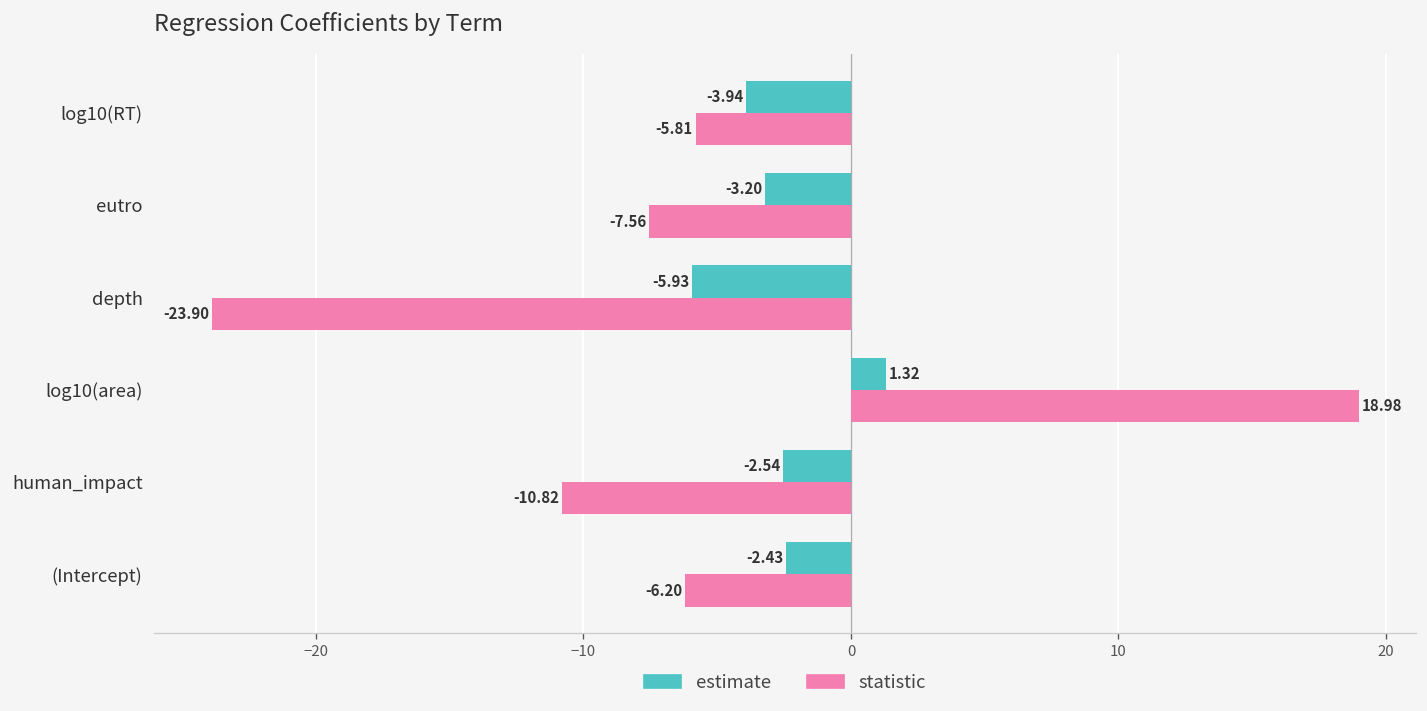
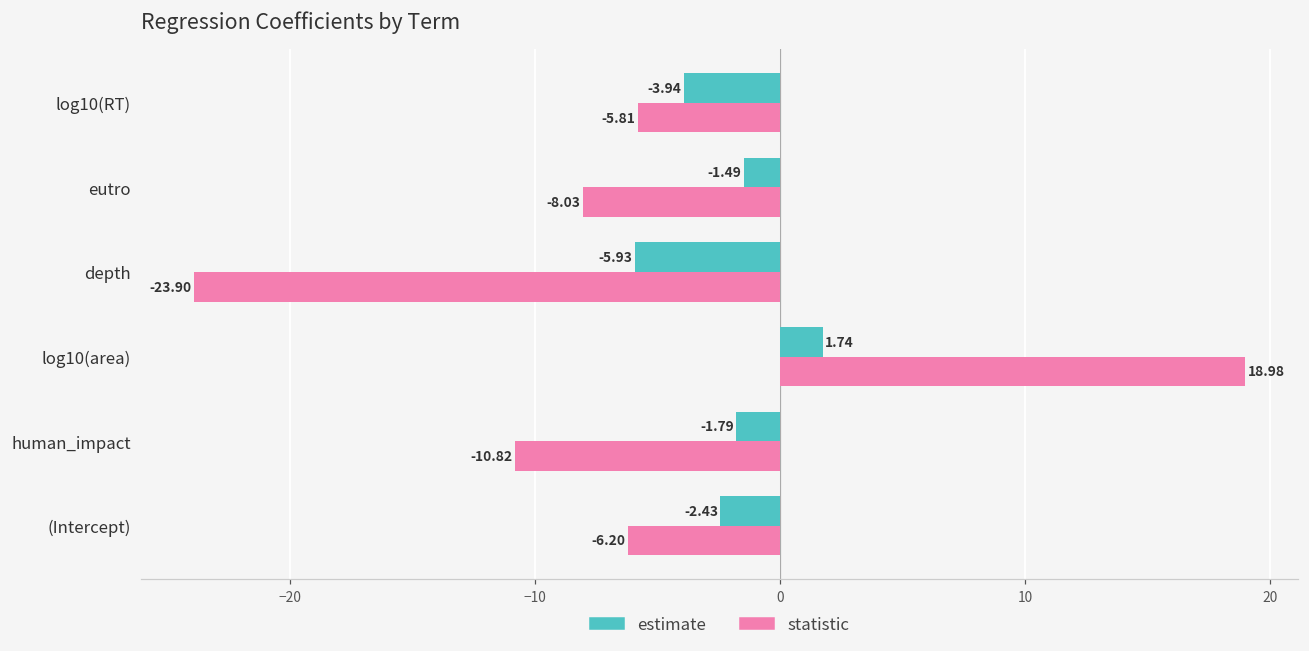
  {
    "estimate": {
      "log10(RT)": -3.94,
-     "eutro": -3.20,
+     "eutro": -1.49,
      "depth": -5.93,
-     "log10(area)": 1.32,
-     "human_impact": -2.54,
+     "log10(area)": 1.74,
+     "human_impact": -1.79,
      "(Intercept)": -2.43
    },
    "statistic": {
      "log10(RT)": -5.81,
-     "eutro": -7.56,
+     "eutro": -8.03,
      "depth": -23.90,
      "log10(area)": 18.98,
      "human_impact": -10.82,
      "(Intercept)": -6.20
    }
  }
